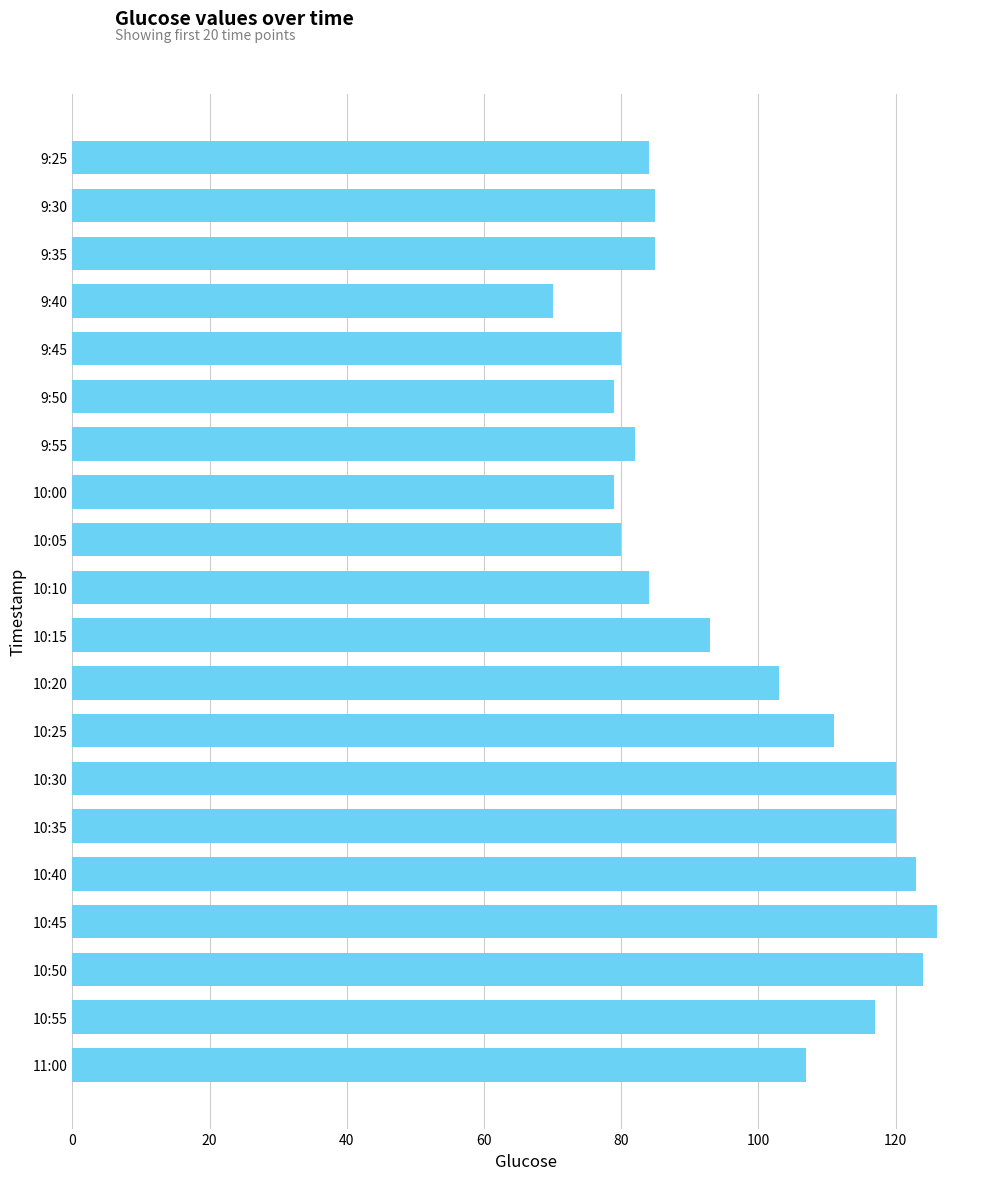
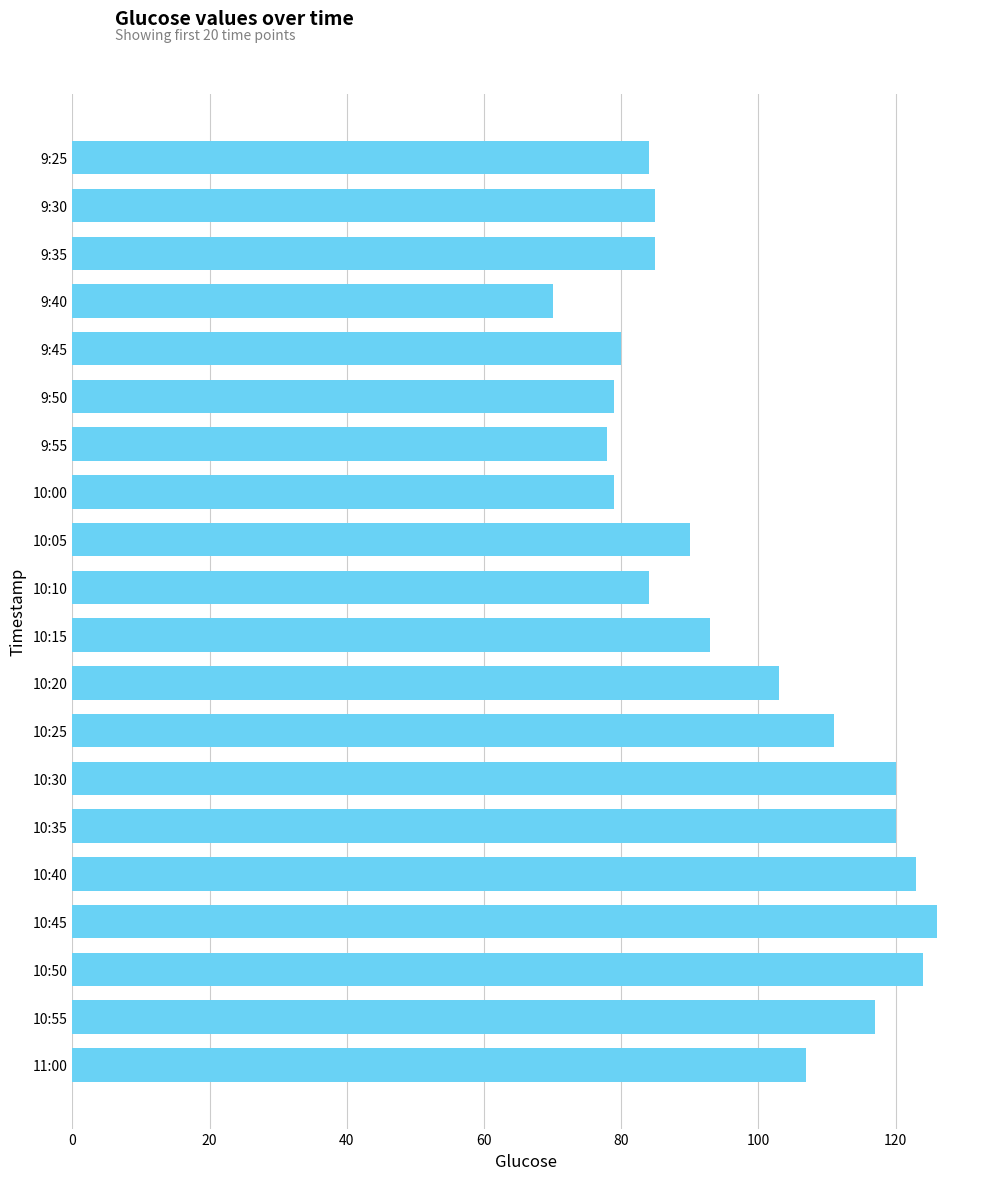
  {
    "9:25": 84,
    "9:30": 85,
    "9:35": 85,
    "9:40": 70,
    "9:45": 80,
    "9:50": 79,
-   "9:55": 82,
+   "9:55": 78,
    "10:00": 79,
-   "10:05": 80,
+   "10:05": 90,
    "10:10": 84,
    "10:15": 93,
    "10:20": 103,
    "10:25": 111,
    "10:30": 120,
    "10:35": 120,
    "10:40": 123,
    "10:45": 126,
    "10:50": 124,
    "10:55": 117,
    "11:00": 107
  }
